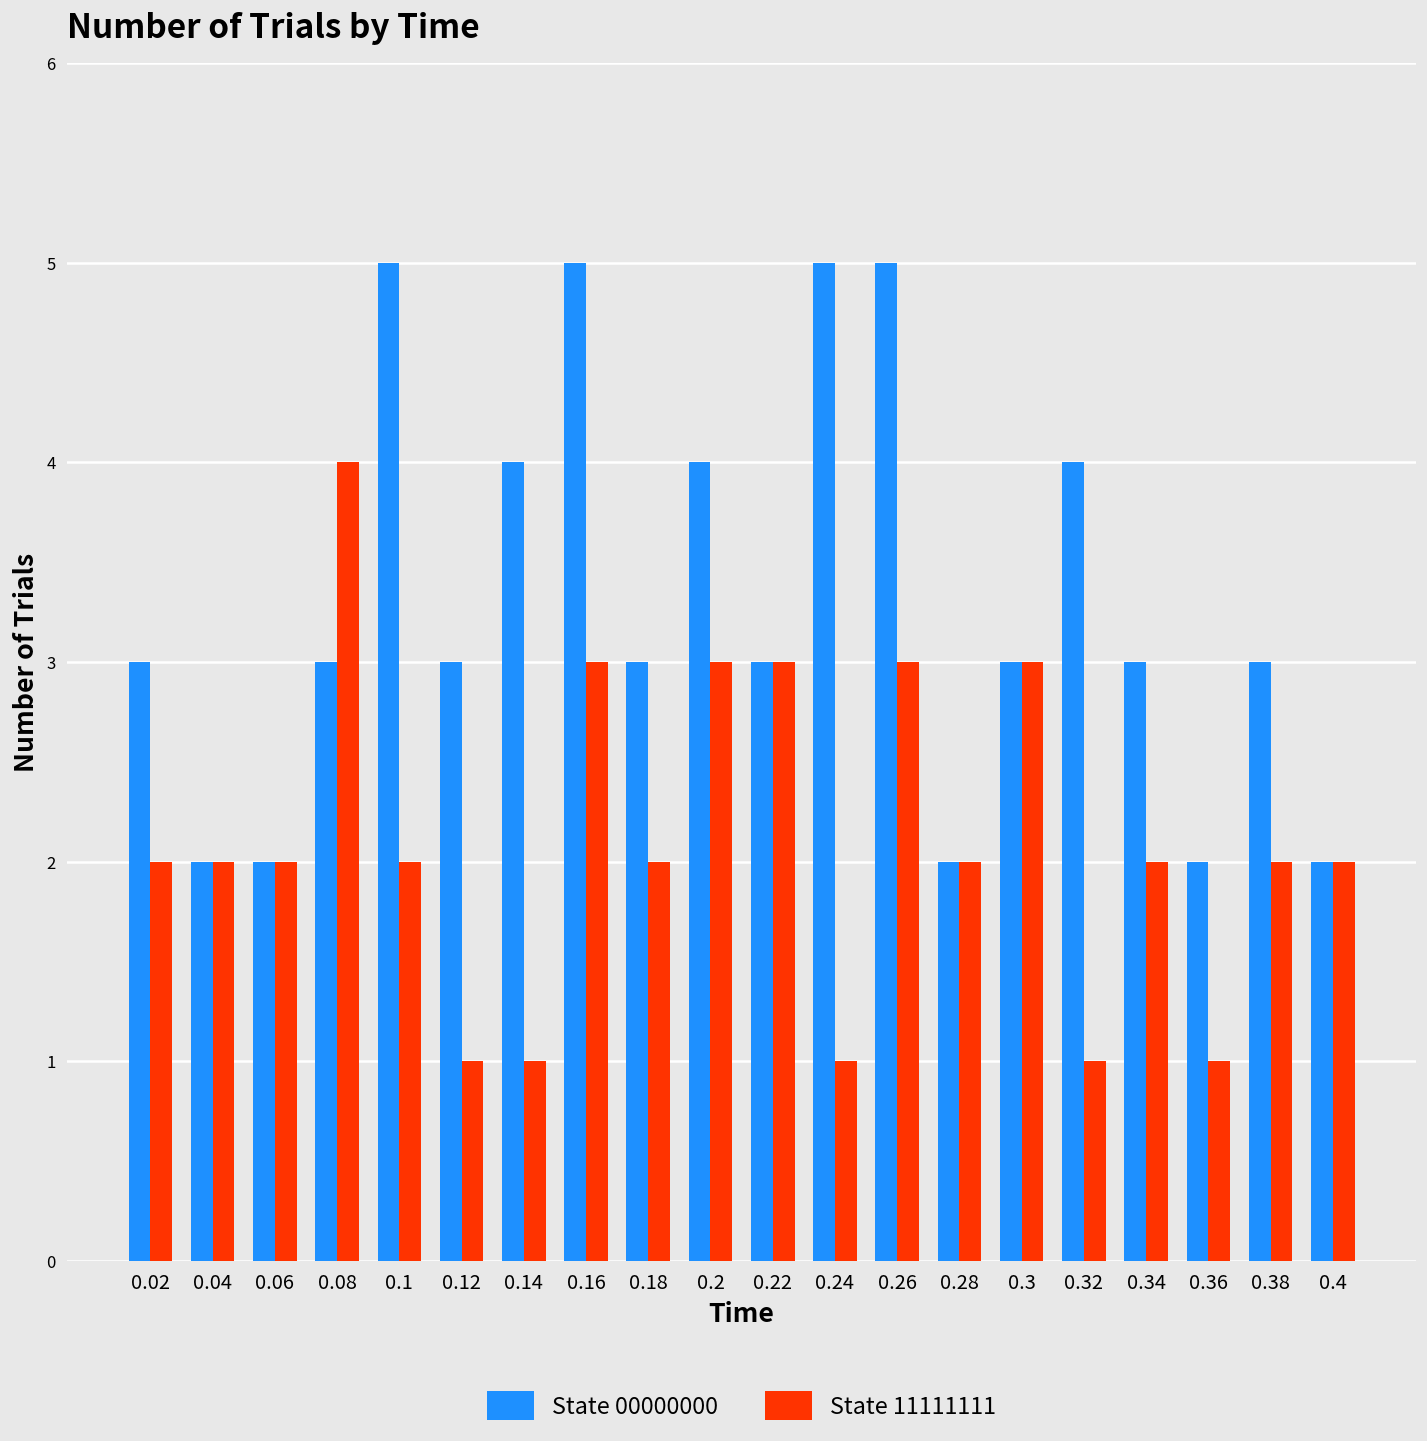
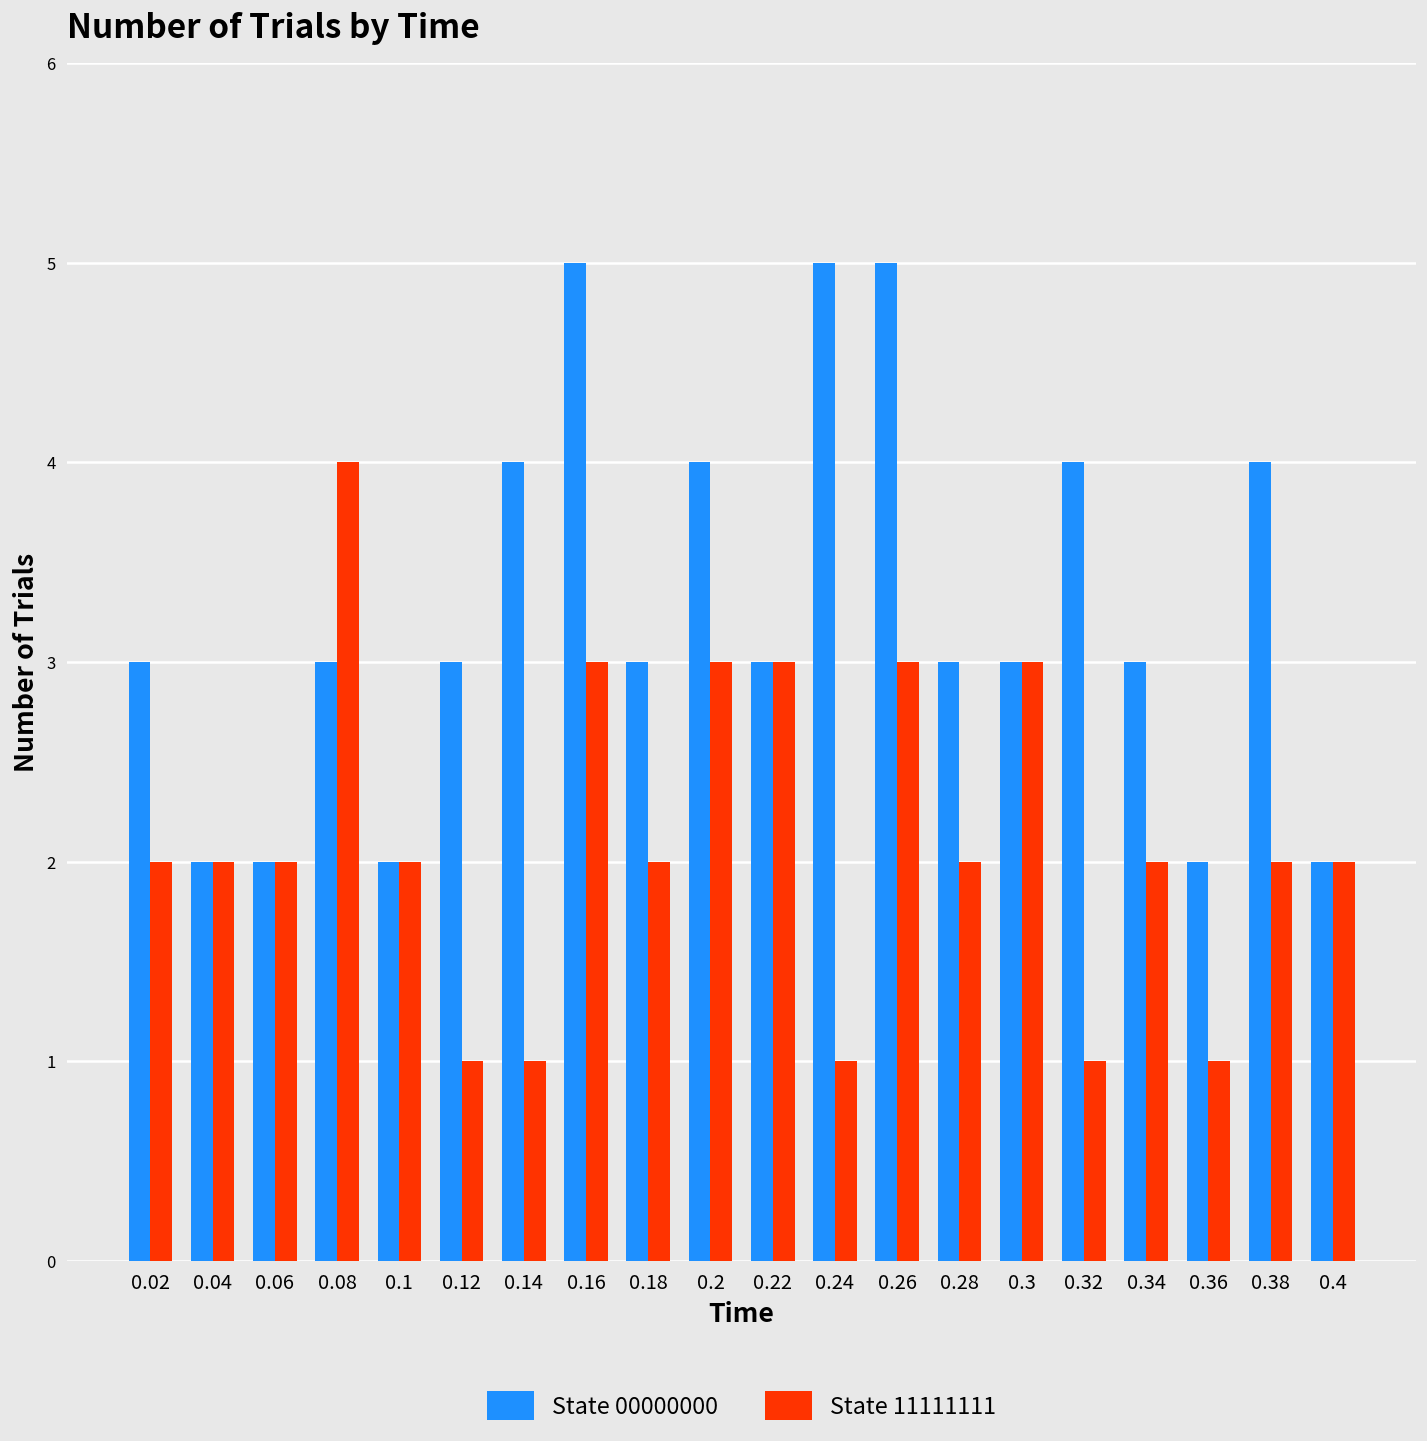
  {
    "State 00000000": {
      "0.02": 3,
      "0.04": 2,
      "0.06": 2,
      "0.08": 3,
-     "0.1": 5,
+     "0.1": 2,
      "0.12": 3,
      "0.14": 4,
      "0.16": 5,
      "0.18": 3,
      "0.2": 4,
      "0.22": 3,
      "0.24": 5,
      "0.26": 5,
-     "0.28": 2,
+     "0.28": 3,
      "0.3": 3,
      "0.32": 4,
      "0.34": 3,
      "0.36": 2,
-     "0.38": 3,
+     "0.38": 4,
      "0.4": 2
    },
    "State 11111111": {
      "0.02": 2,
      "0.04": 2,
      "0.06": 2,
      "0.08": 4,
      "0.1": 2,
      "0.12": 1,
      "0.14": 1,
      "0.16": 3,
      "0.18": 2,
      "0.2": 3,
      "0.22": 3,
      "0.24": 1,
      "0.26": 3,
      "0.28": 2,
      "0.3": 3,
      "0.32": 1,
      "0.34": 2,
      "0.36": 1,
      "0.38": 2,
      "0.4": 2
    }
  }
